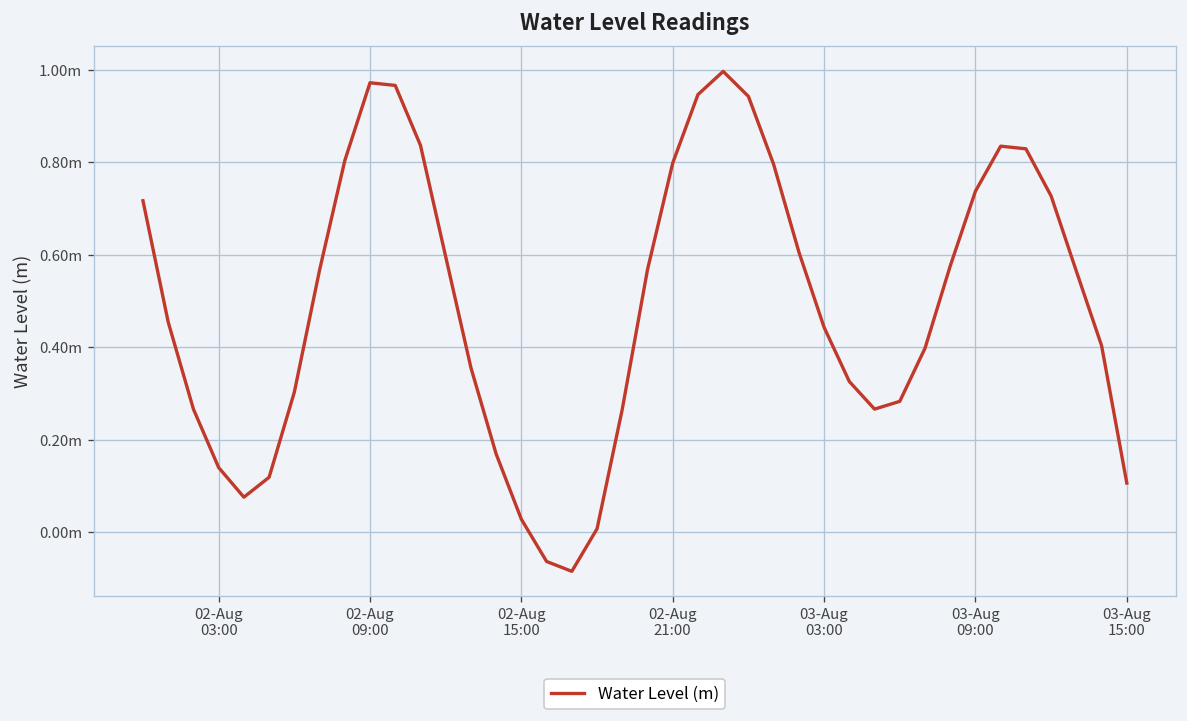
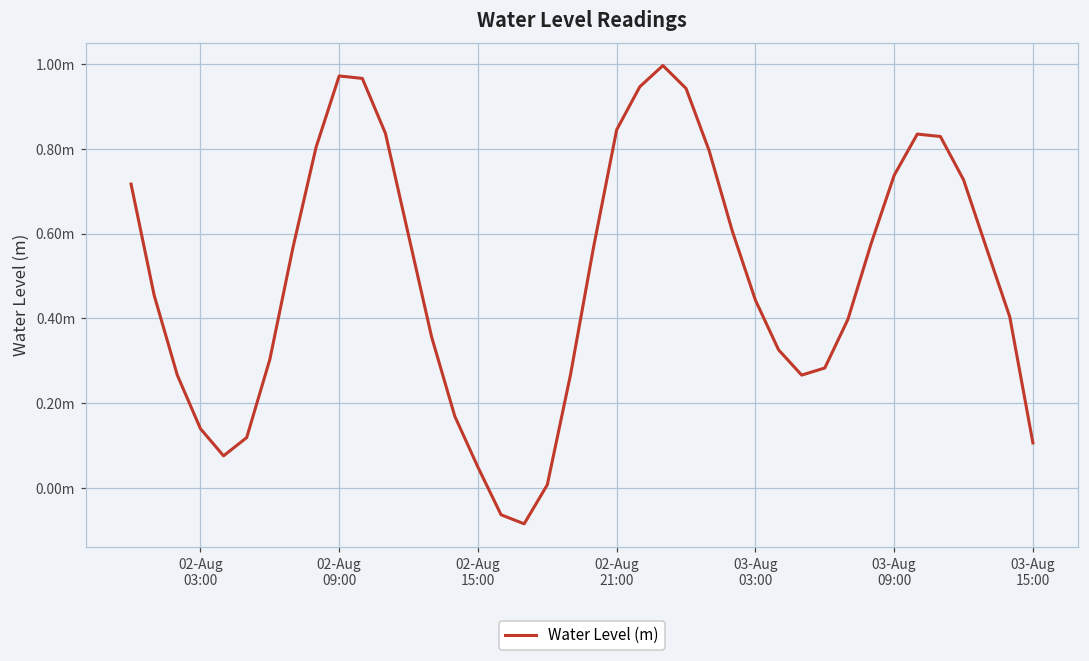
  {
    "02-Aug 03:00": "0.14m",
    "02-Aug 09:00": "0.97m",
-   "02-Aug 15:00": "0.03m",
-   "02-Aug 21:00": "0.80m",
+   "02-Aug 15:00": "0.05m",
+   "02-Aug 21:00": "0.85m",
    "03-Aug 03:00": "0.44m",
    "03-Aug 09:00": "0.74m",
    "03-Aug 15:00": "0.11m"
  }
